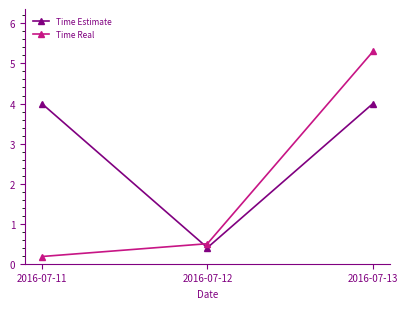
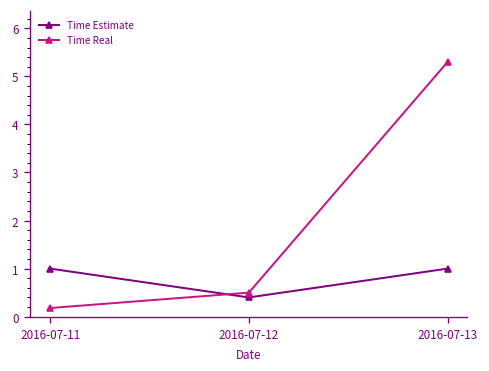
  {
    "Time Estimate": {
-     "2016-07-11": 4,
+     "2016-07-11": 1,
      "2016-07-12": 0.4,
-     "2016-07-13": 4
+     "2016-07-13": 1
    },
    "Time Real": {
      "2016-07-11": 0.2,
      "2016-07-12": 0.5,
      "2016-07-13": 5.3
    }
  }
